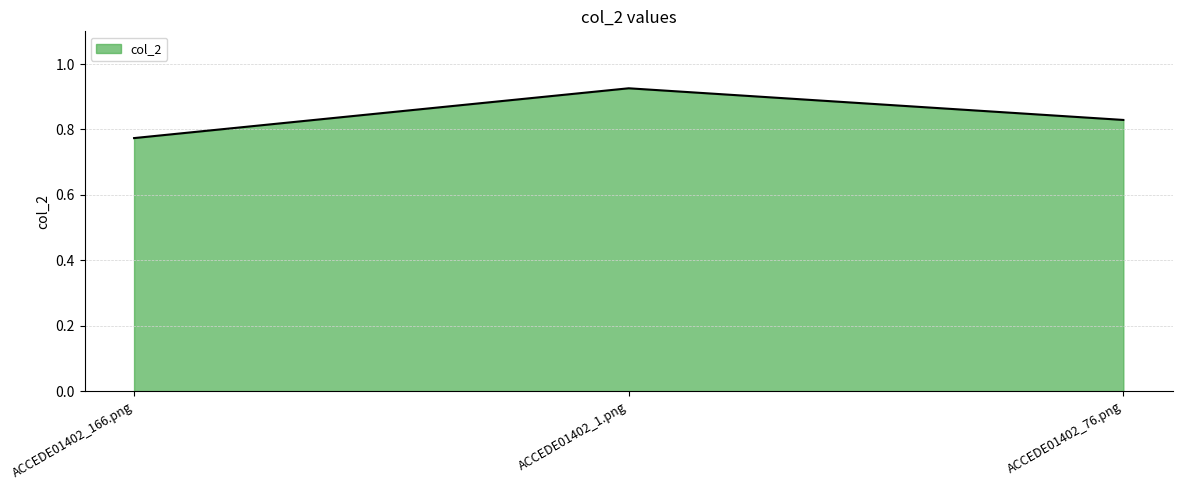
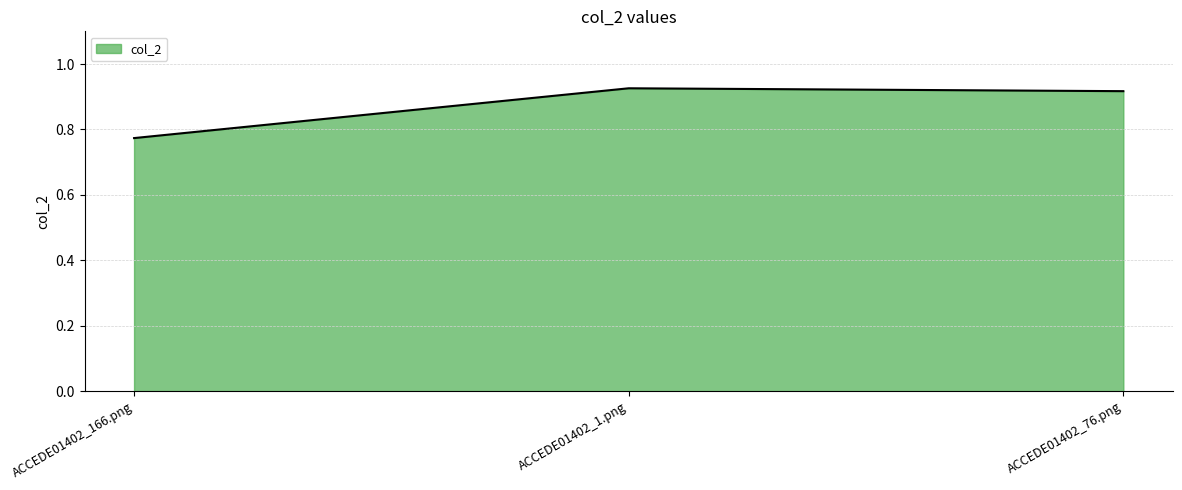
  {
    "ACCEDE01402_166.png": 0.77,
    "ACCEDE01402_1.png": 0.93,
-   "ACCEDE01402_76.png": 0.83
+   "ACCEDE01402_76.png": 0.92
  }
